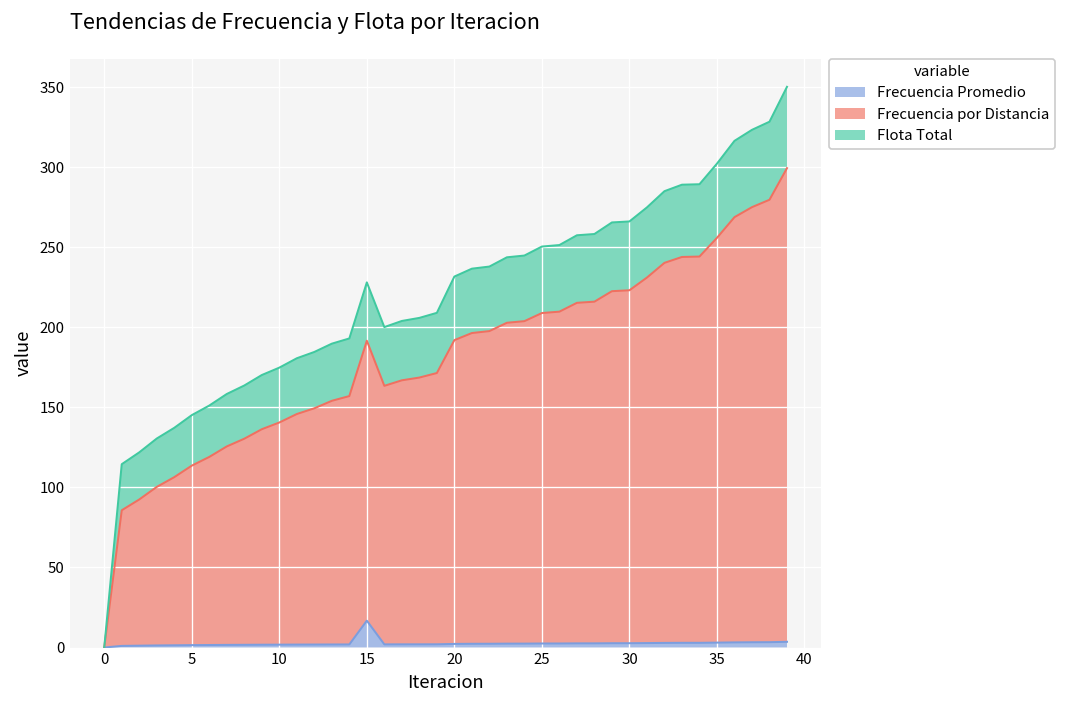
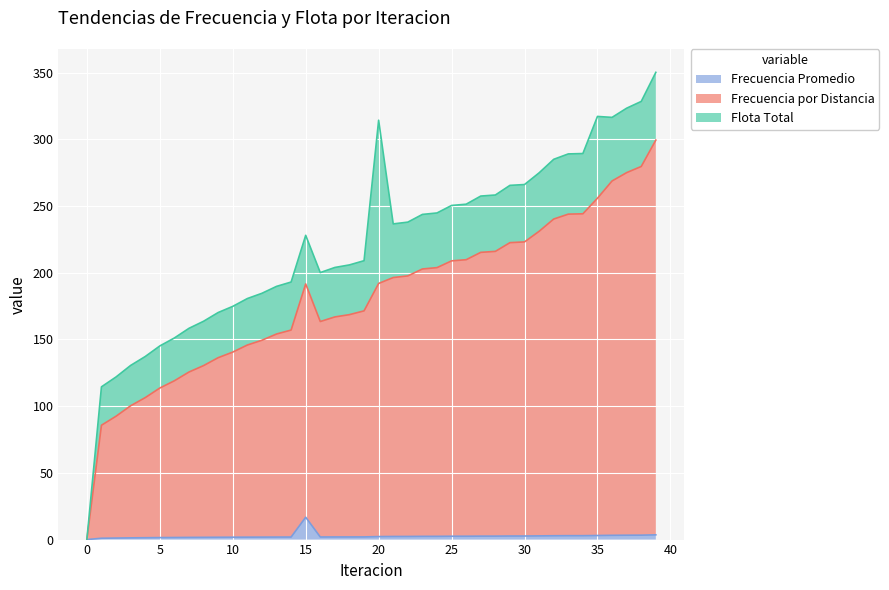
  {
    "Frecuencia Promedio": {
      "5": 1,
      "10": 2,
      "15": 17,
      "20": 2,
      "25": 3,
      "30": 3,
      "35": 3
    },
    "Frecuencia por Distancia": {
      "5": 112,
      "10": 139,
      "15": 175,
      "20": 190,
      "25": 206,
      "30": 220,
      "35": 253
    },
    "Flota Total": {
      "5": 32,
      "10": 34,
      "15": 36,
-     "20": 40,
+     "20": 122,
      "25": 42,
      "30": 43,
-     "35": 46
+     "35": 61
    }
  }
